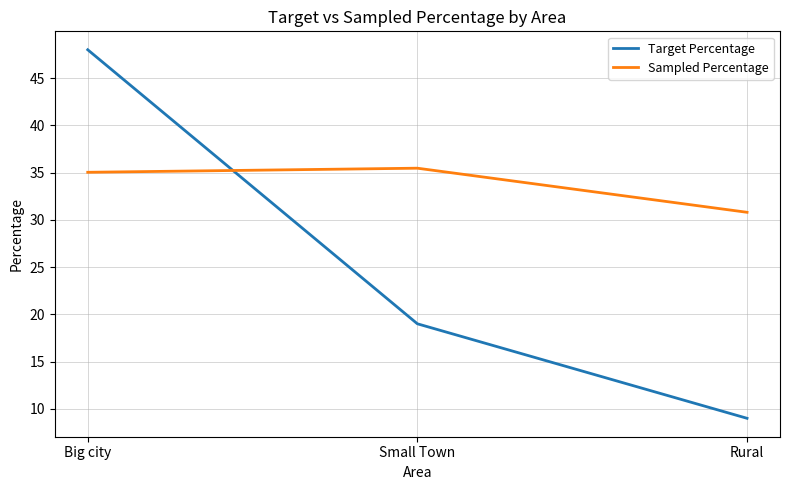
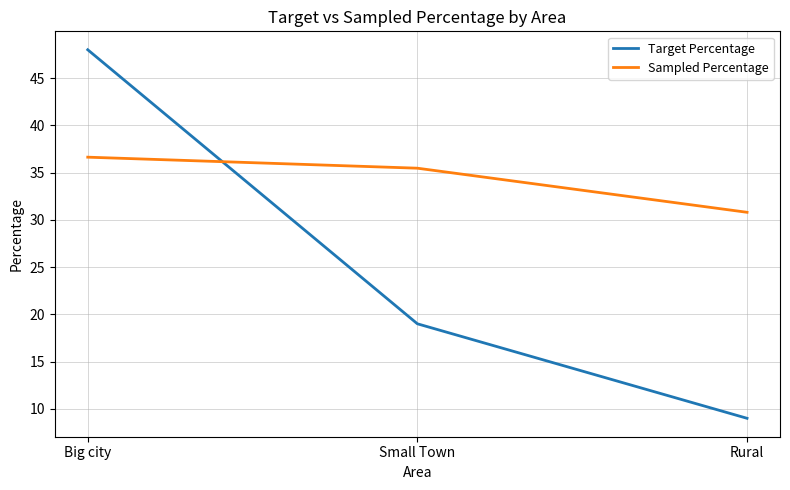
  {
    "Target Percentage": {
      "Big city": 48,
      "Small Town": 19,
      "Rural": 9
    },
    "Sampled Percentage": {
-     "Big city": 35,
+     "Big city": 37,
      "Small Town": 35,
      "Rural": 31
    }
  }
